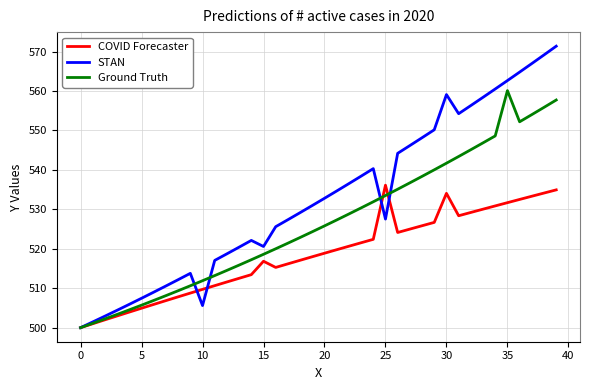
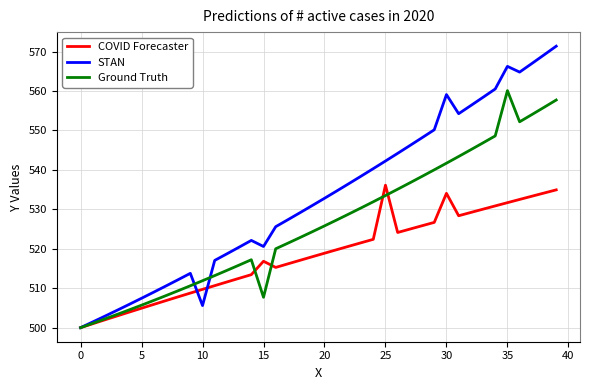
  {
    "COVID Forecaster": {
      "5": 505,
      "10": 510,
      "15": 517,
      "20": 519,
      "25": 536,
      "30": 534,
      "35": 532
    },
    "STAN": {
      "5": 507,
      "10": 506,
      "15": 521,
      "20": 533,
-     "25": 528,
+     "25": 542,
      "30": 559,
-     "35": 563
+     "35": 566
    },
    "Ground Truth": {
      "5": 506,
      "10": 512,
-     "15": 519,
+     "15": 508,
      "20": 526,
      "25": 534,
      "30": 542,
      "35": 560
    }
  }
